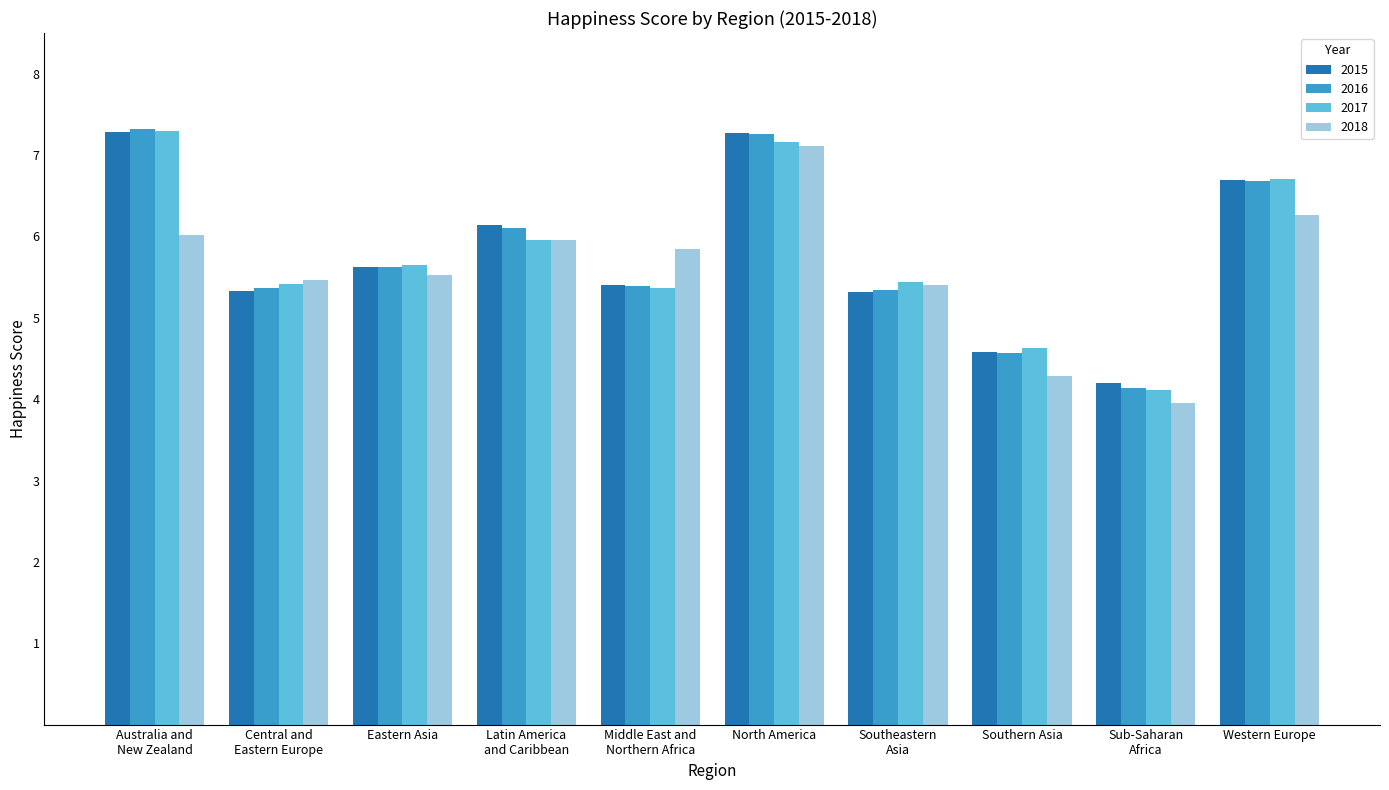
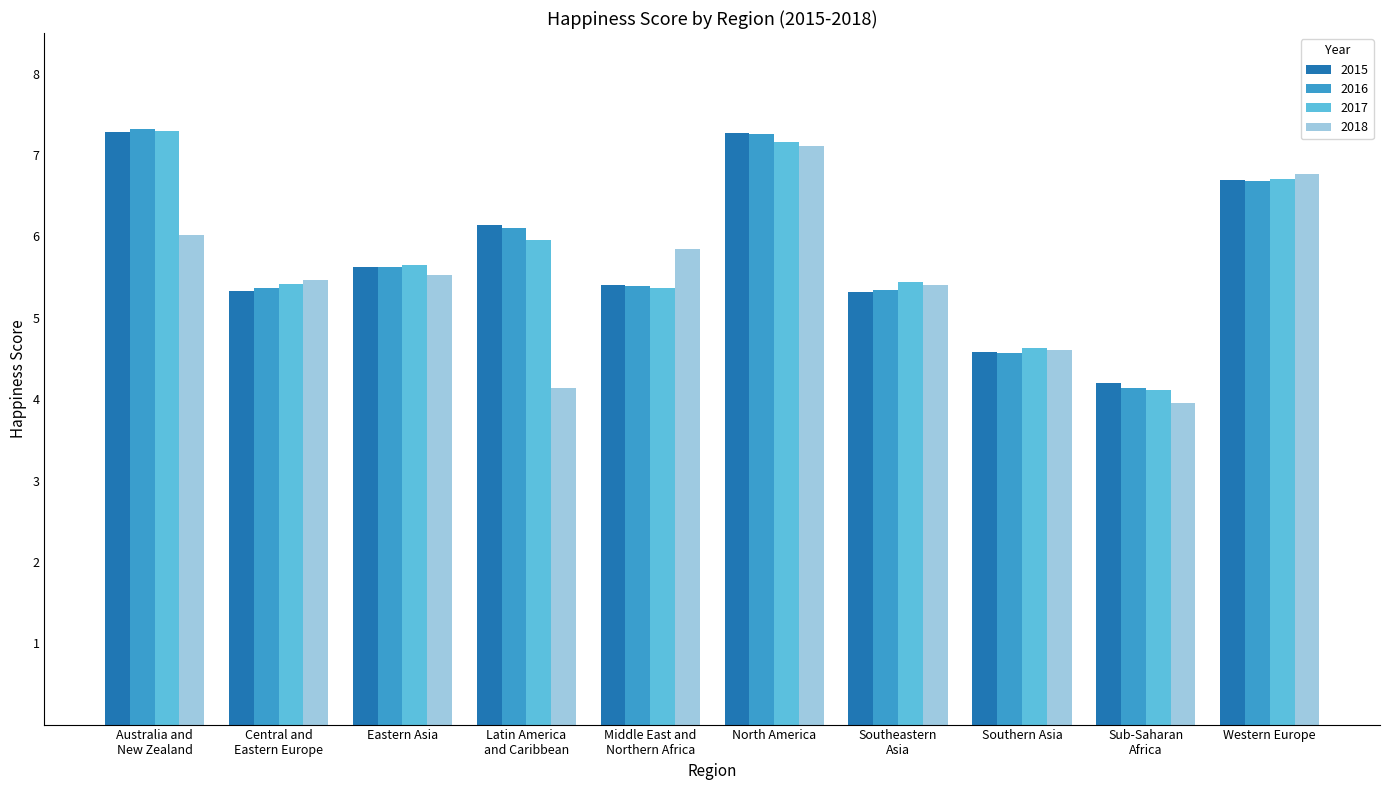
  {
    "2018": {
      "Australia and New Zealand": 6.0,
      "Central and Eastern Europe": 5.5,
      "Eastern Asia": 5.5,
-     "Latin America and Caribbean": 6.0,
+     "Latin America and Caribbean": 4.1,
      "Middle East and Northern Africa": 5.8,
      "North America": 7.1,
      "Southeastern Asia": 5.4,
-     "Southern Asia": 4.3,
+     "Southern Asia": 4.6,
      "Sub-Saharan Africa": 4.0,
-     "Western Europe": 6.3
+     "Western Europe": 6.8
    }
  }
